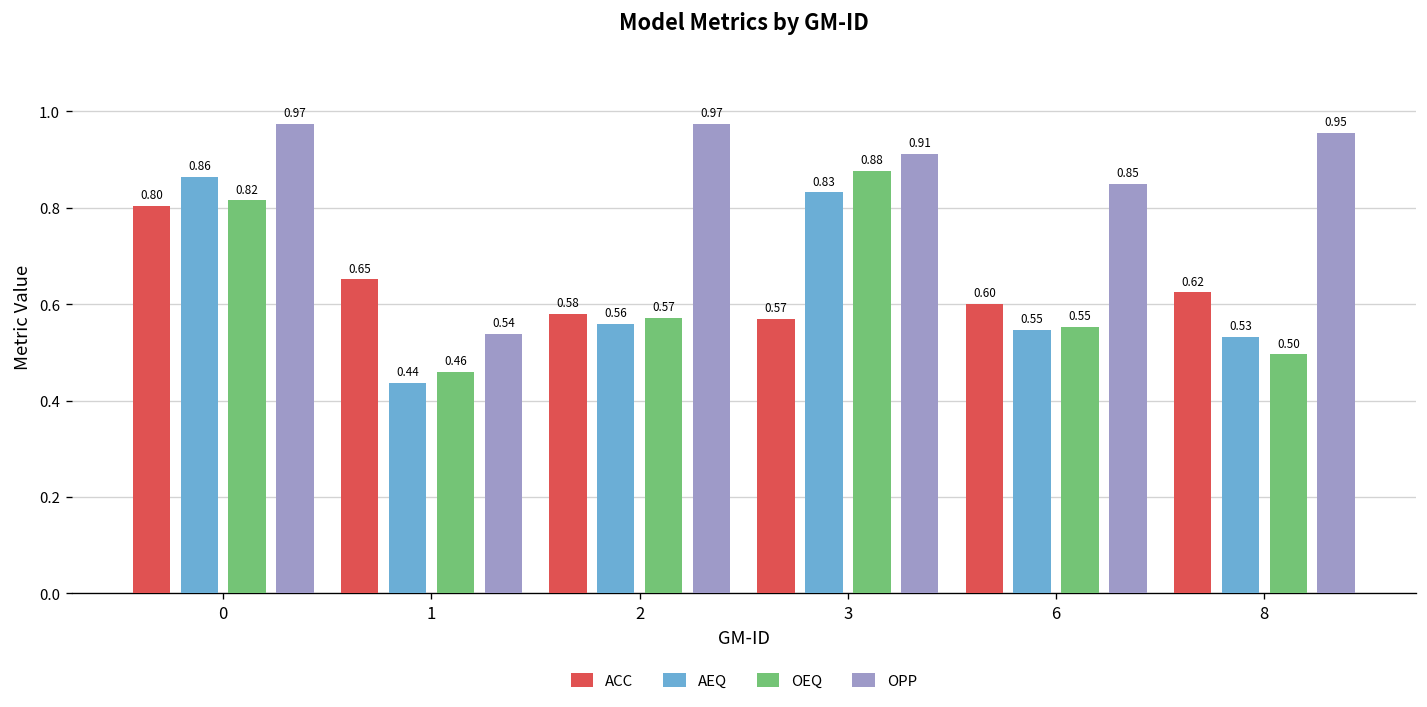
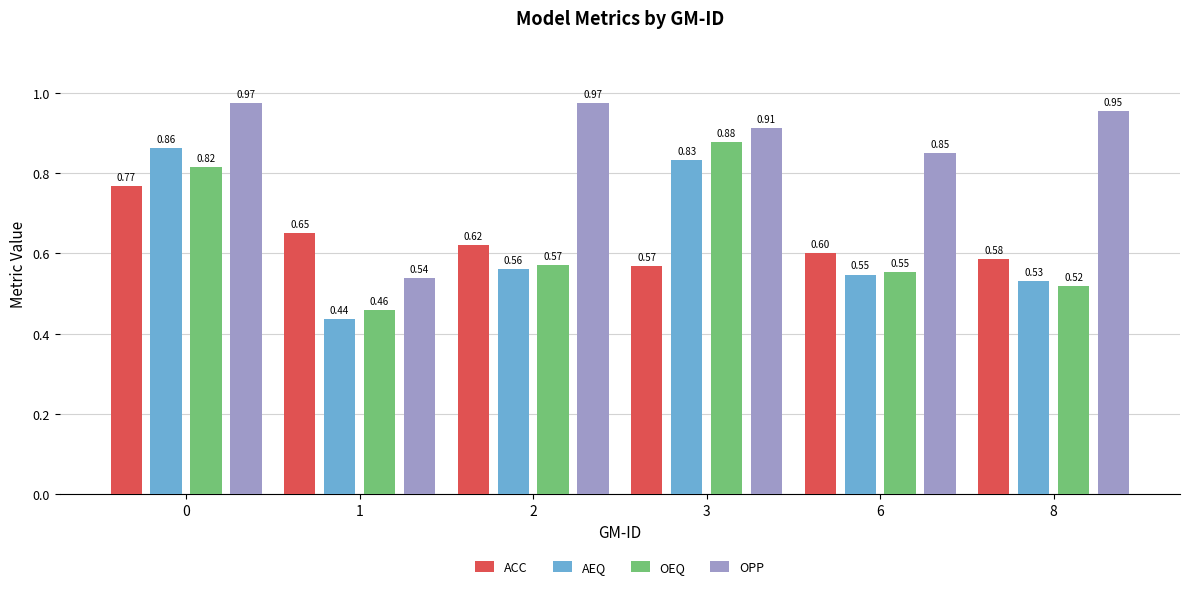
  {
    "ACC": {
-     "0": 0.80,
+     "0": 0.77,
      "1": 0.65,
-     "2": 0.58,
+     "2": 0.62,
      "3": 0.57,
      "6": 0.60,
-     "8": 0.62
+     "8": 0.58
    },
    "OEQ": {
      "0": 0.82,
      "1": 0.46,
      "2": 0.57,
      "3": 0.88,
      "6": 0.55,
-     "8": 0.50
+     "8": 0.52
    }
  }
